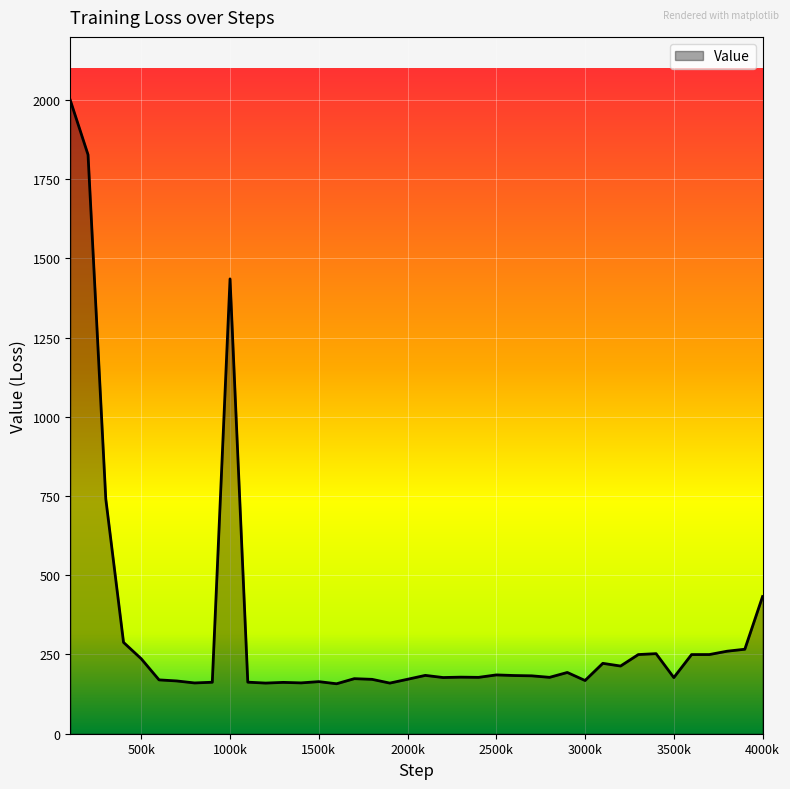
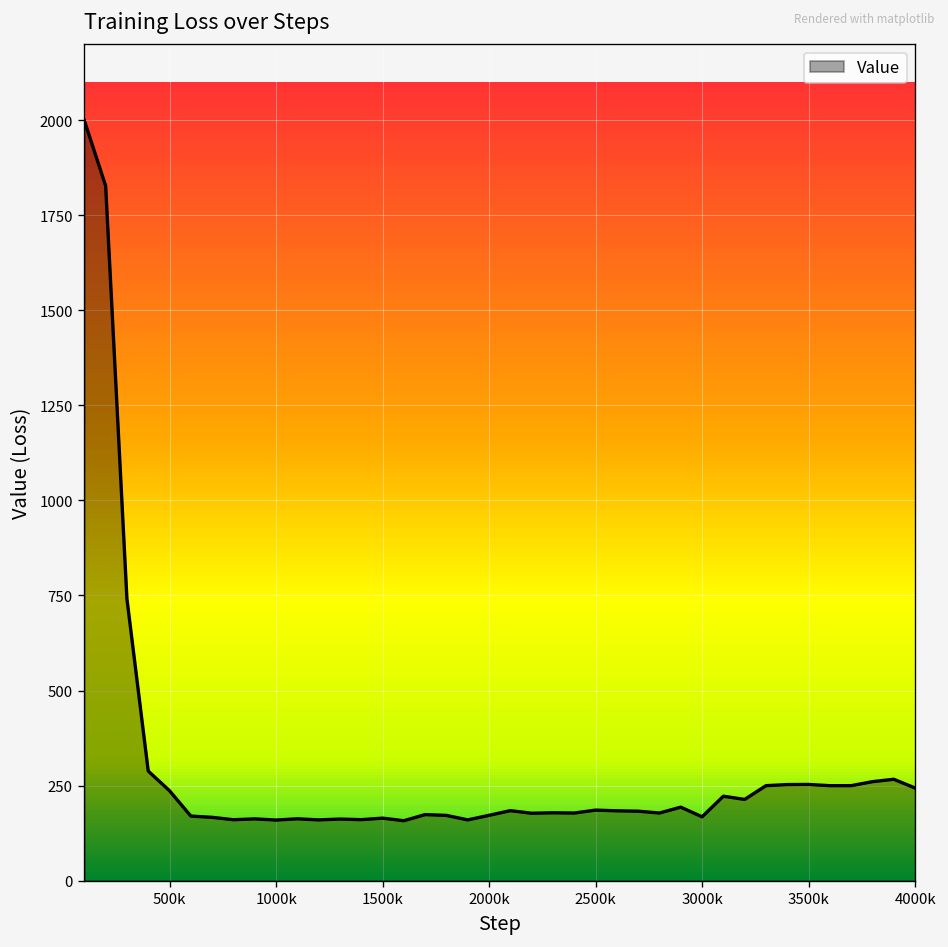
  {
    "500k": 240,
-   "1000k": 1440,
+   "1000k": 160,
    "1500k": 160,
    "2000k": 170,
    "2500k": 190,
    "3000k": 170,
-   "3500k": 180,
-   "4000k": 430
+   "3500k": 250,
+   "4000k": 240
  }
